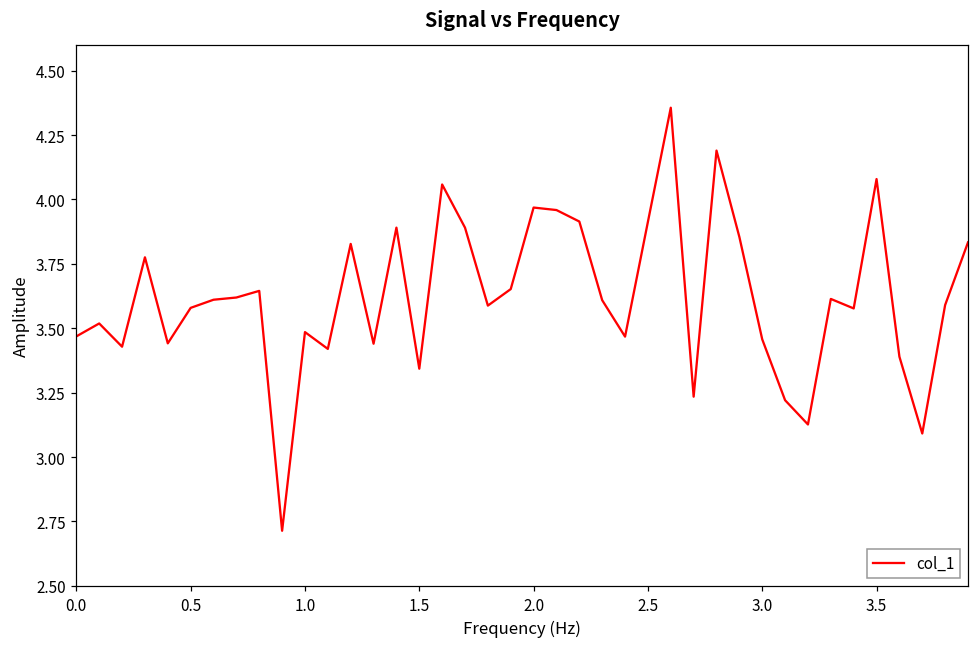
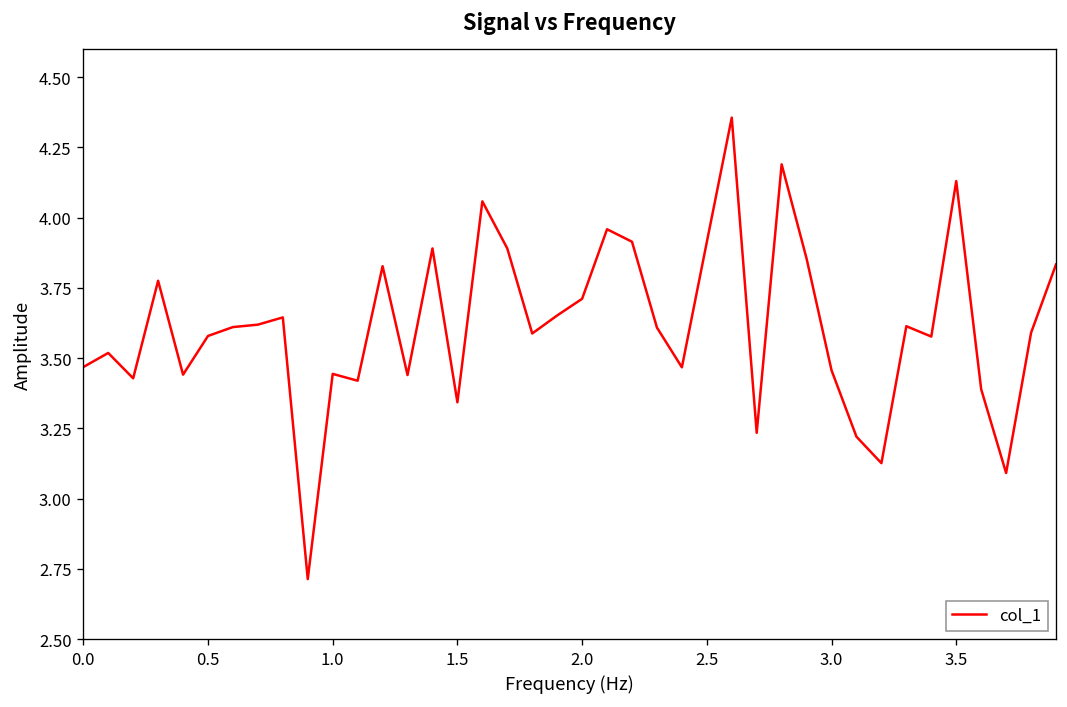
  {
    "0.0": 3.47,
    "0.5": 3.58,
-   "1.0": 3.49,
+   "1.0": 3.44,
    "1.5": 3.34,
-   "2.0": 3.97,
+   "2.0": 3.71,
    "2.5": 3.91,
    "3.0": 3.46,
-   "3.5": 4.08
+   "3.5": 4.13
  }
